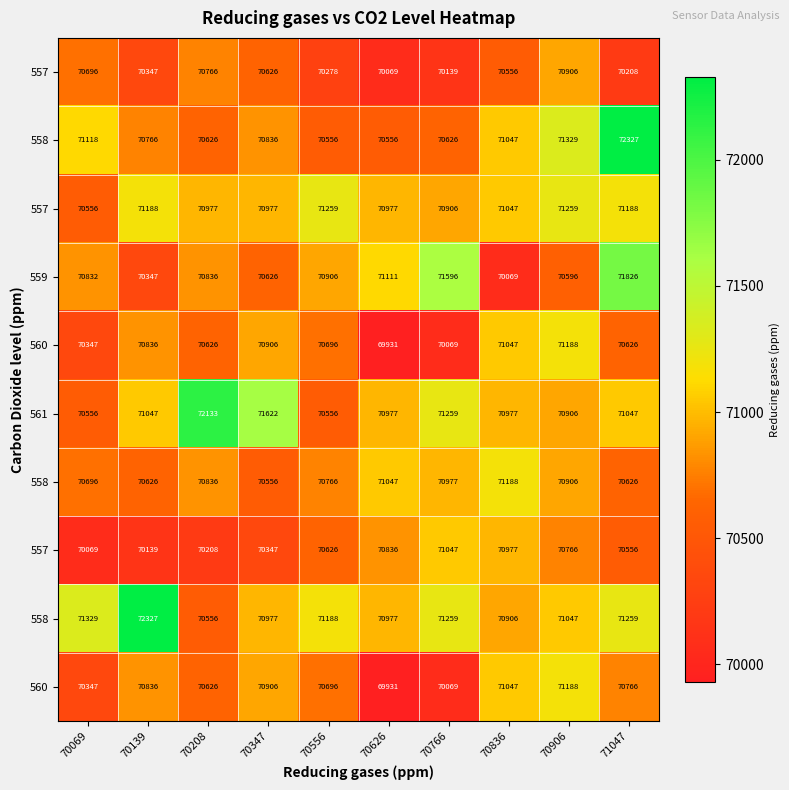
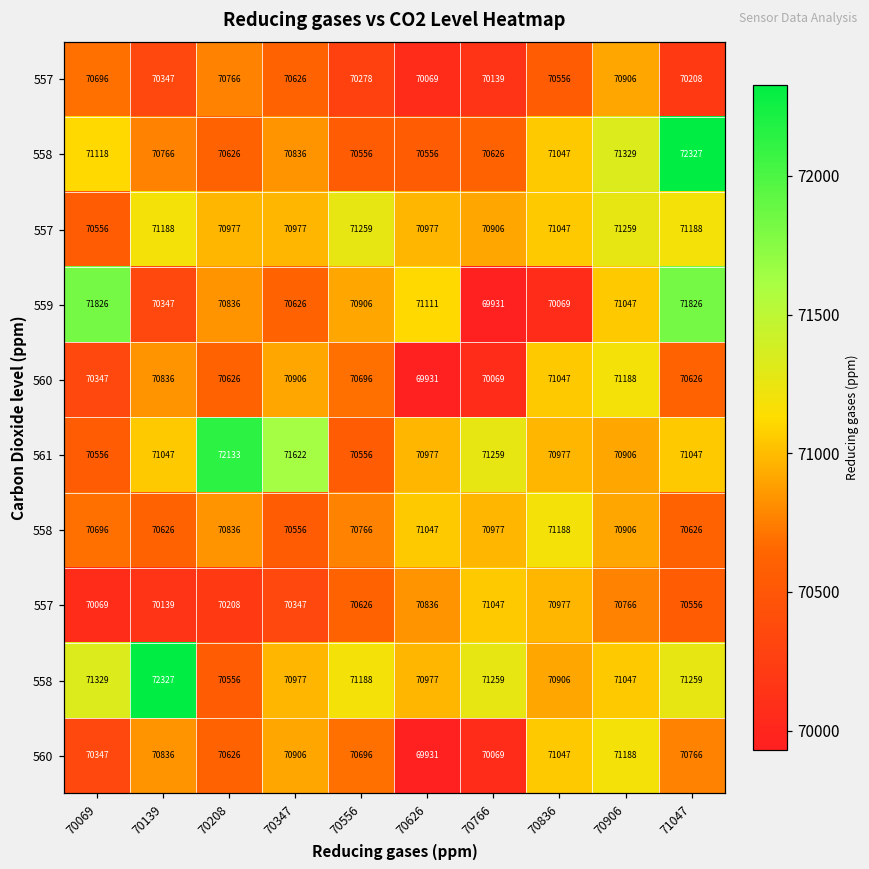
  {
    "559": {
-     "70069": 70832,
+     "70069": 71826,
      "70139": 70347,
      "70208": 70836,
      "70347": 70626,
      "70556": 70906,
      "70626": 71111,
-     "70766": 71596,
+     "70766": 69931,
      "70836": 70069,
-     "70906": 70596,
+     "70906": 71047,
      "71047": 71826
    },
    "561": {
      "70069": 70556,
      "70139": 71047,
      "70208": 72133,
      "70347": 71622,
      "70556": 70556,
      "70626": 70977,
      "70766": 71259,
      "70836": 70977,
      "70906": 70906,
      "71047": 71047
    }
  }
